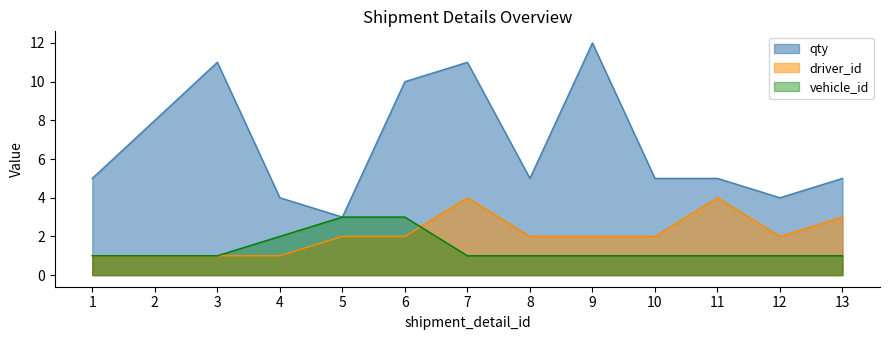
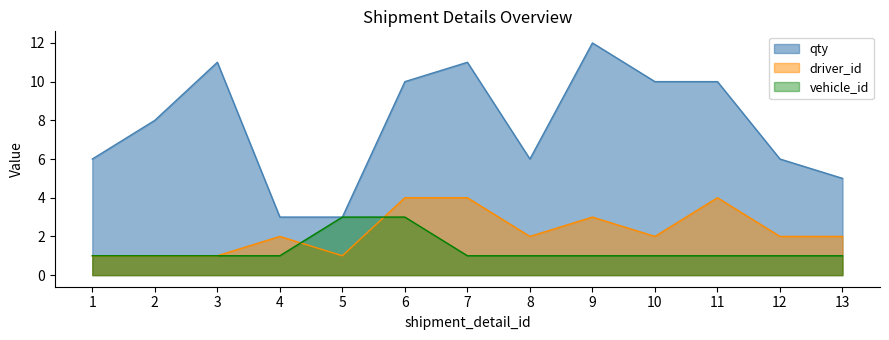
  {
    "qty": {
-     "1": 5,
+     "1": 6,
      "2": 8,
      "3": 11,
-     "4": 4,
+     "4": 3,
      "6": 10,
      "7": 11,
-     "8": 5,
+     "8": 6,
      "9": 12,
-     "10": 5,
-     "11": 5,
-     "12": 4,
+     "10": 10,
+     "11": 10,
+     "12": 6,
      "13": 5
    },
    "driver_id": {
-     "4": 1,
-     "5": 2,
-     "6": 2,
+     "4": 2,
+     "5": 1,
+     "6": 4,
      "7": 4,
      "8": 2,
-     "9": 2,
+     "9": 3,
      "10": 2,
      "11": 4,
      "12": 2,
-     "13": 3
+     "13": 2
    },
    "vehicle_id": {
-     "4": 2,
+     "4": 1,
      "6": 3,
      "7": 1,
      "8": 1,
      "9": 1,
      "10": 1,
      "11": 1,
      "12": 1,
      "13": 1
    }
  }
